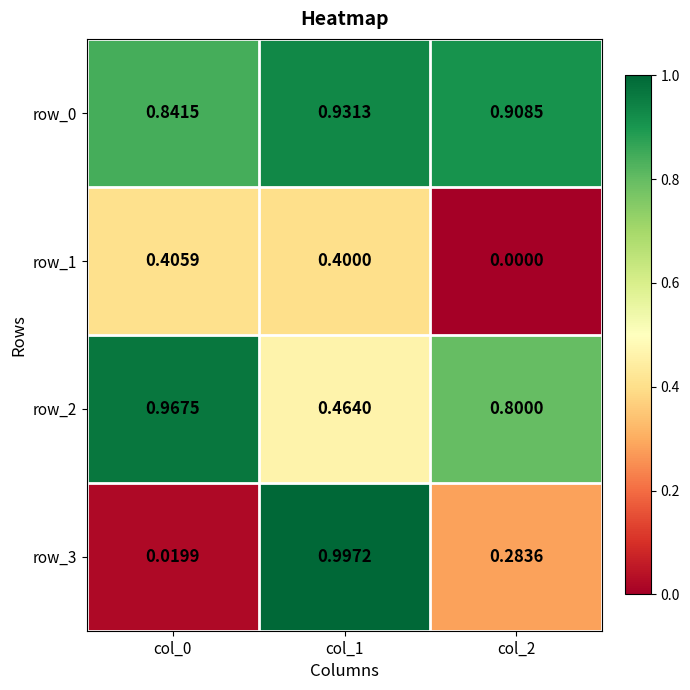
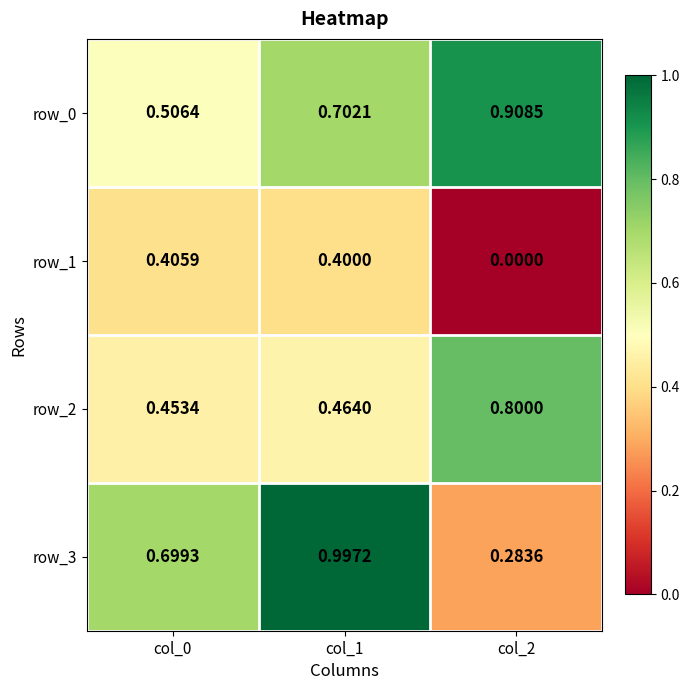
  {
    "row_0": {
-     "col_0": 0.8415,
-     "col_1": 0.9313,
+     "col_0": 0.5064,
+     "col_1": 0.7021,
      "col_2": 0.9085
    },
    "row_1": {
      "col_0": 0.4059,
      "col_1": 0.4000,
      "col_2": 0.0000
    },
    "row_2": {
-     "col_0": 0.9675,
+     "col_0": 0.4534,
      "col_1": 0.4640,
      "col_2": 0.8000
    },
    "row_3": {
-     "col_0": 0.0199,
+     "col_0": 0.6993,
      "col_1": 0.9972,
      "col_2": 0.2836
    }
  }
